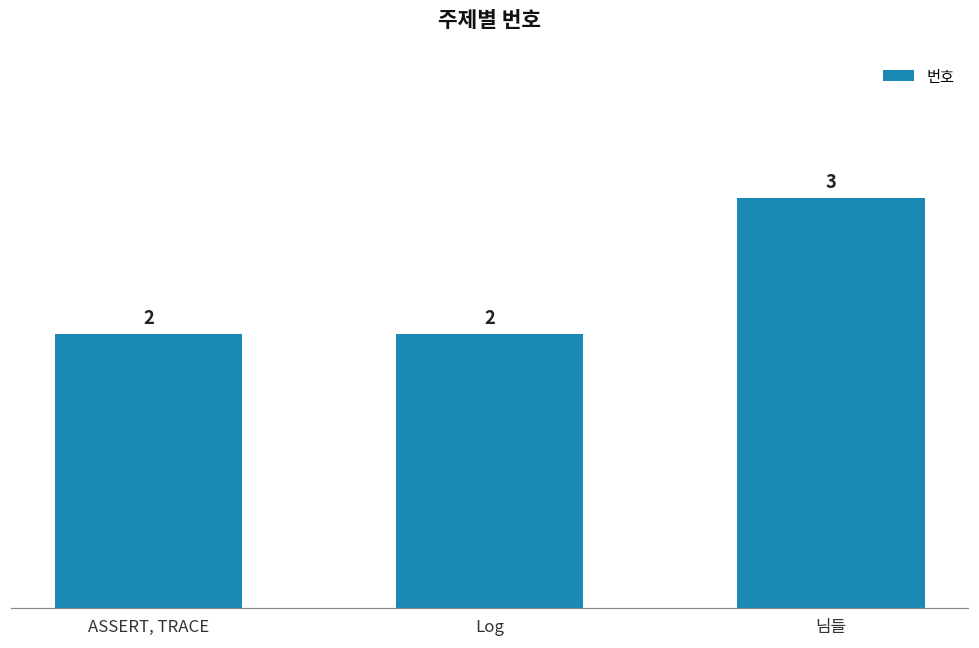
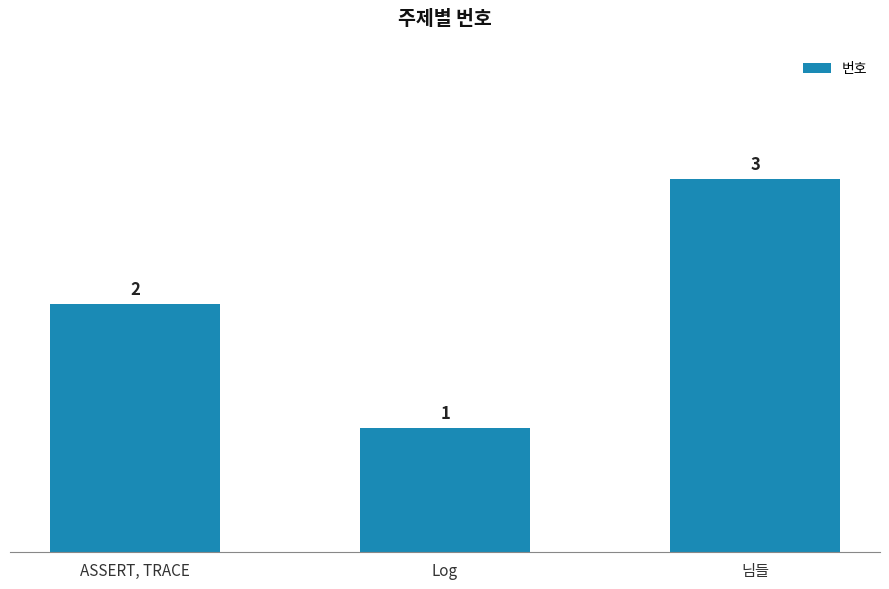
  {
    "ASSERT, TRACE": 2,
-   "Log": 2,
+   "Log": 1,
    "님들": 3
  }
